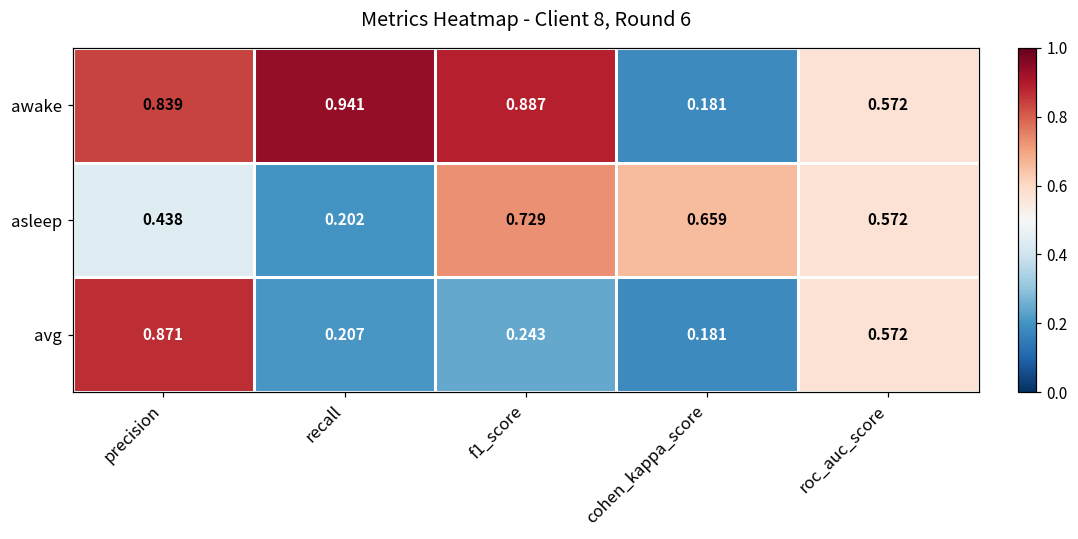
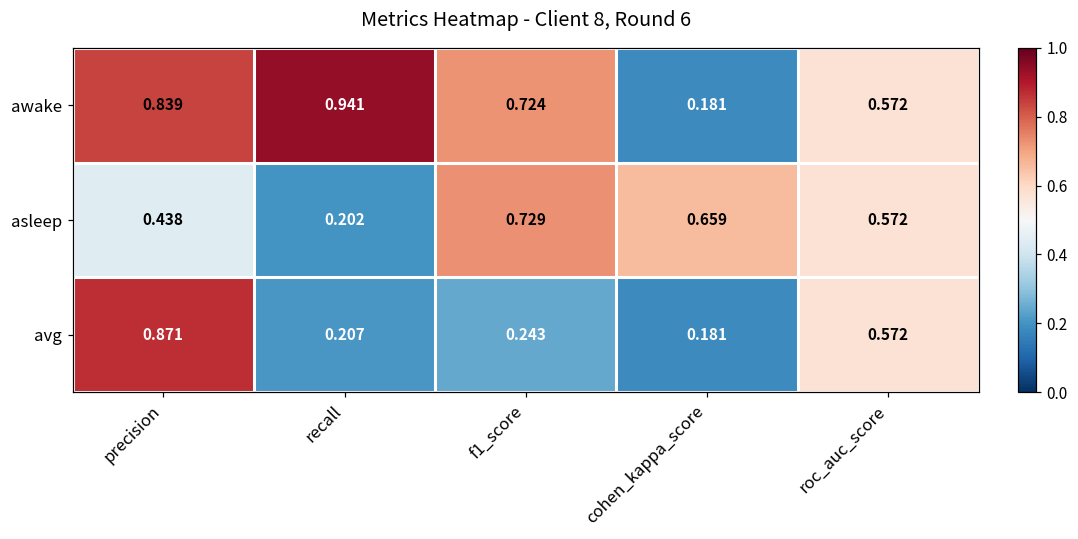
  {
    "awake": {
      "precision": 0.839,
      "recall": 0.941,
-     "f1_score": 0.887,
+     "f1_score": 0.724,
      "cohen_kappa_score": 0.181,
      "roc_auc_score": 0.572
    },
    "asleep": {
      "precision": 0.438,
      "recall": 0.202,
      "f1_score": 0.729,
      "cohen_kappa_score": 0.659,
      "roc_auc_score": 0.572
    },
    "avg": {
      "precision": 0.871,
      "recall": 0.207,
      "f1_score": 0.243,
      "cohen_kappa_score": 0.181,
      "roc_auc_score": 0.572
    }
  }
